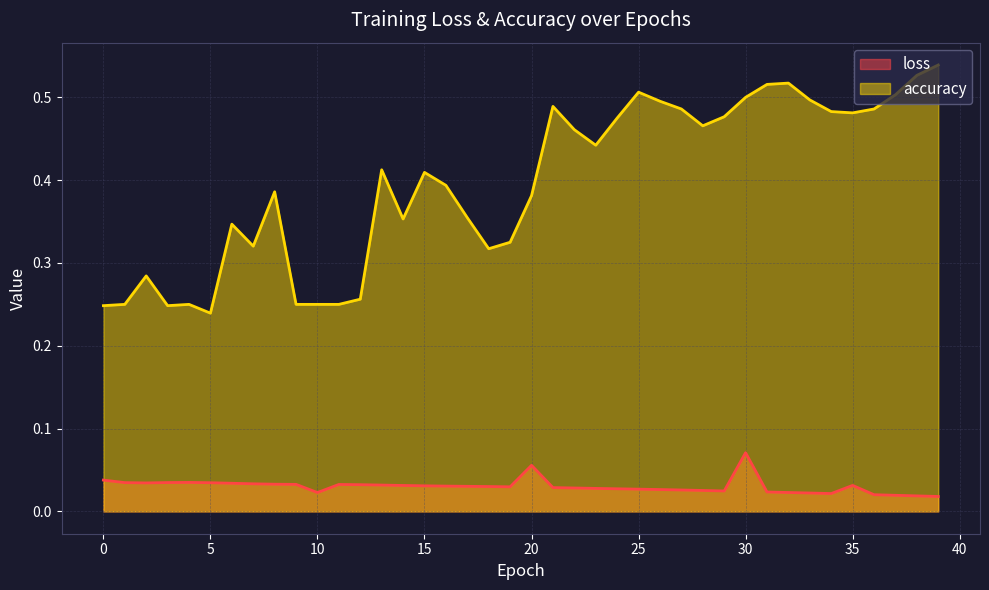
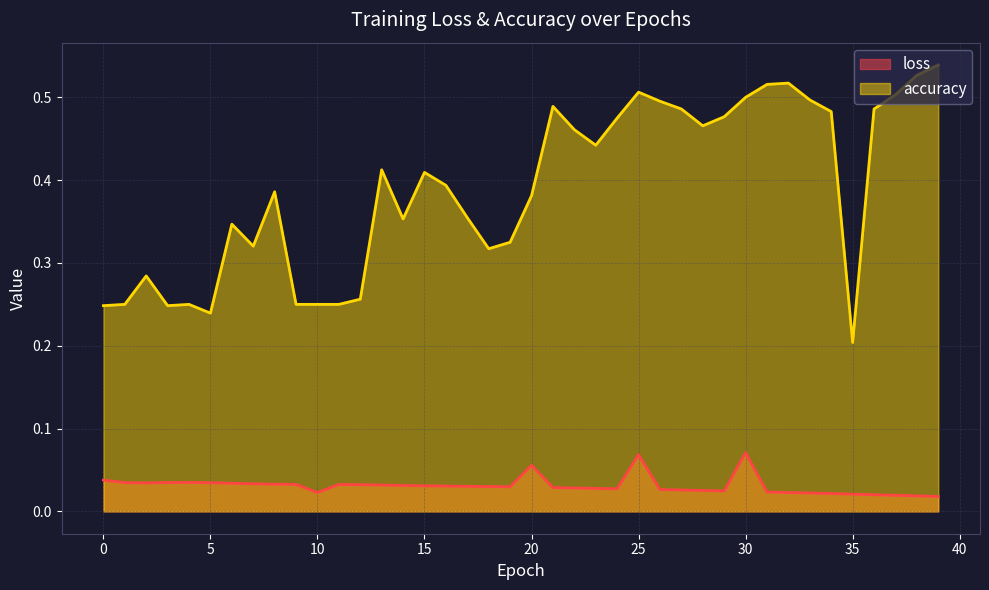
  {
    "loss": {
      "0": 0.04,
      "5": 0.03,
      "10": 0.02,
      "15": 0.03,
      "20": 0.06,
-     "25": 0.03,
+     "25": 0.07,
      "30": 0.07,
-     "35": 0.03
+     "35": 0.02
    },
    "accuracy": {
      "0": 0.25,
      "5": 0.24,
      "10": 0.25,
      "15": 0.41,
      "20": 0.38,
      "25": 0.51,
      "30": 0.50,
-     "35": 0.48
+     "35": 0.20
    }
  }
